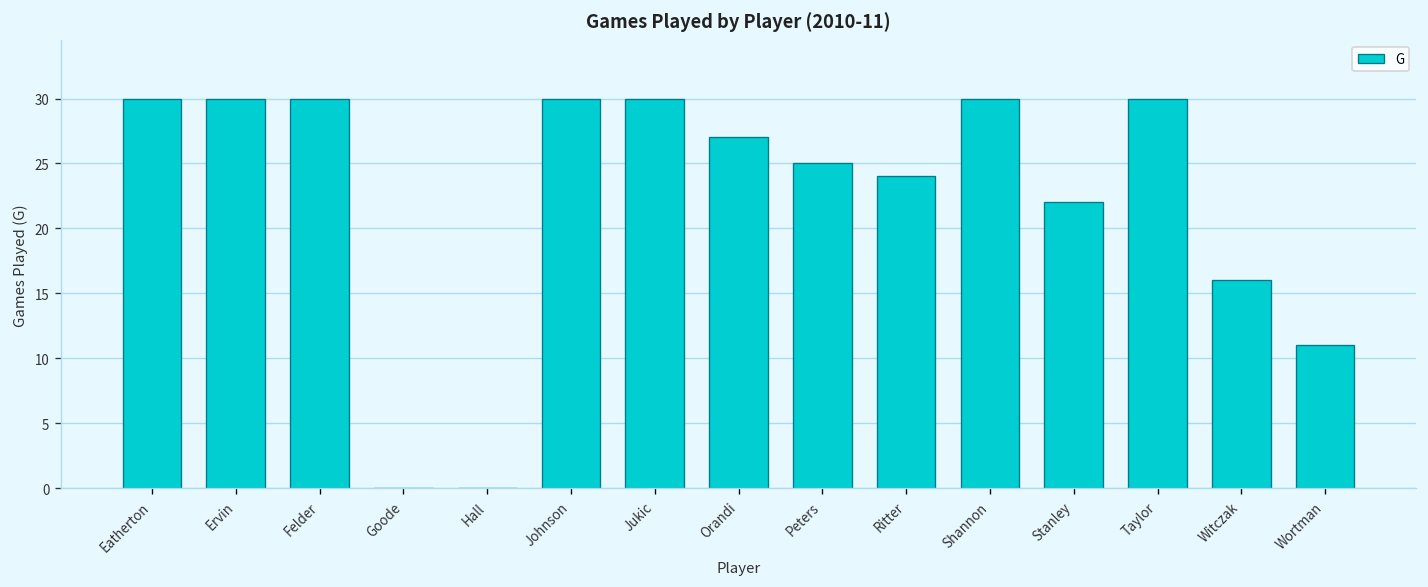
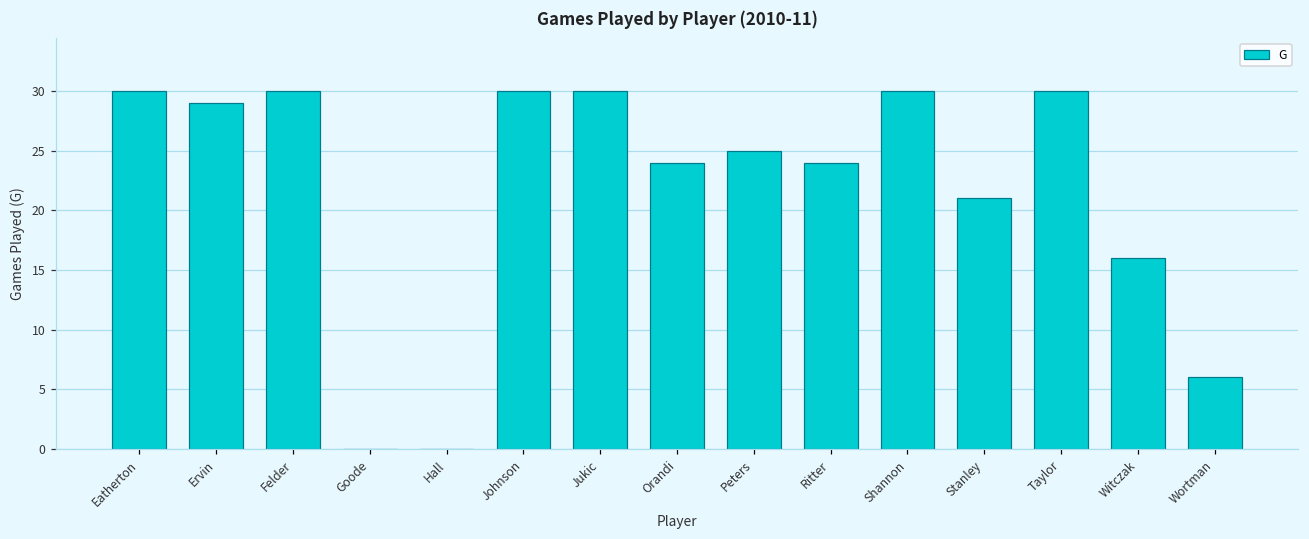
  {
    "Eatherton": 30,
-   "Ervin": 30,
+   "Ervin": 29,
    "Felder": 30,
    "Goode": 0,
    "Hall": 0,
    "Johnson": 30,
    "Jukic": 30,
-   "Orandi": 27,
+   "Orandi": 24,
    "Peters": 25,
    "Ritter": 24,
    "Shannon": 30,
-   "Stanley": 22,
+   "Stanley": 21,
    "Taylor": 30,
    "Witczak": 16,
-   "Wortman": 11
+   "Wortman": 6
  }
